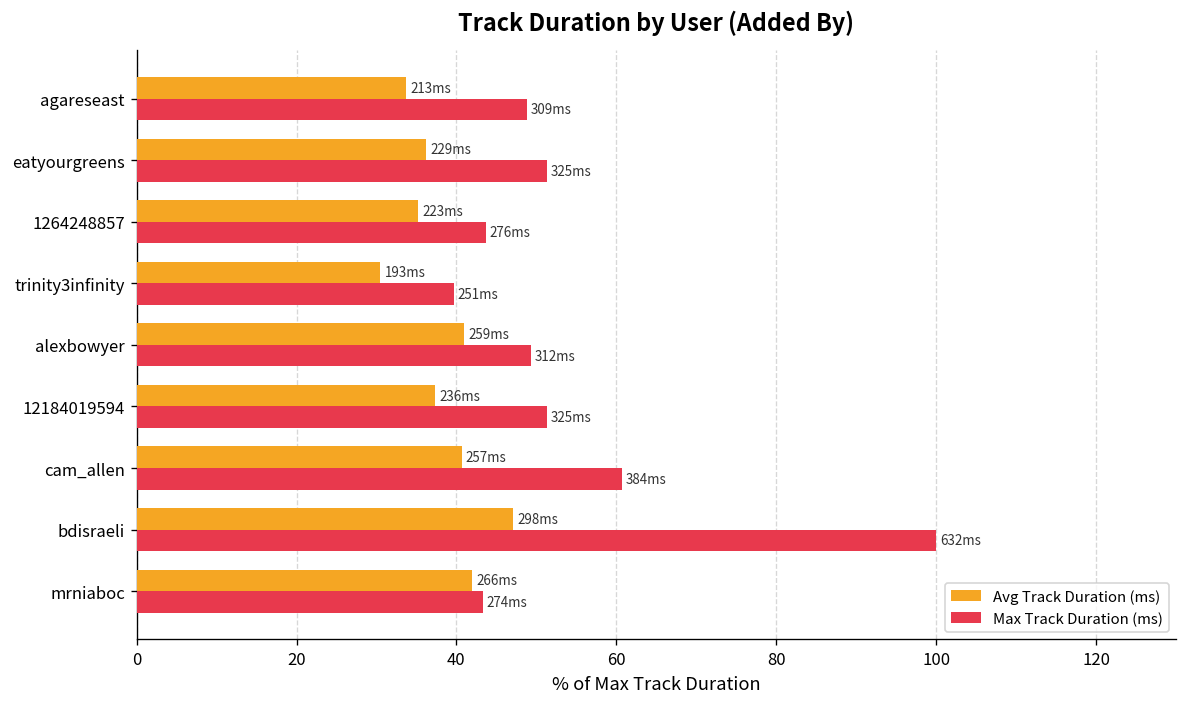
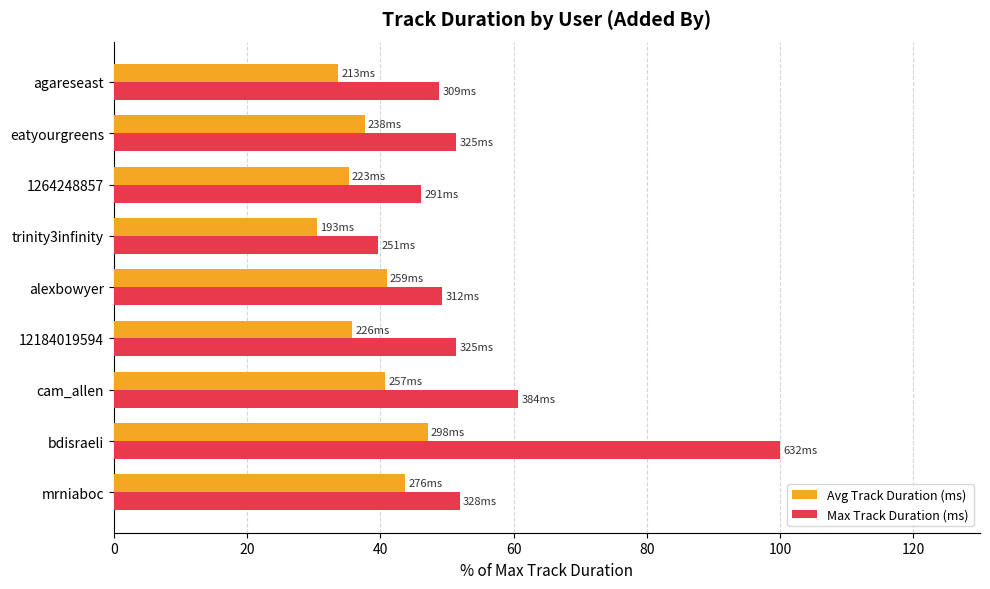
  {
    "Avg Track Duration (ms)": {
-     "eatyourgreens": 229,
-     "12184019594": 236,
-     "mrniaboc": 266
+     "eatyourgreens": 238,
+     "12184019594": 226,
+     "mrniaboc": 276
    },
    "Max Track Duration (ms)": {
-     "1264248857": 276,
-     "mrniaboc": 274
+     "1264248857": 291,
+     "mrniaboc": 328
    }
  }
